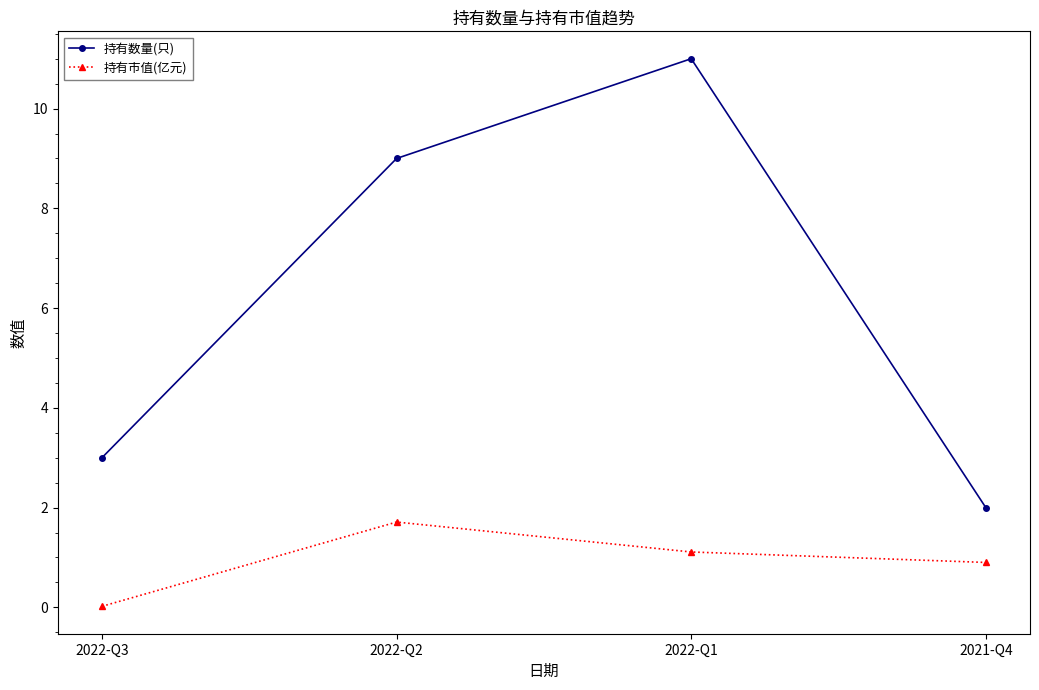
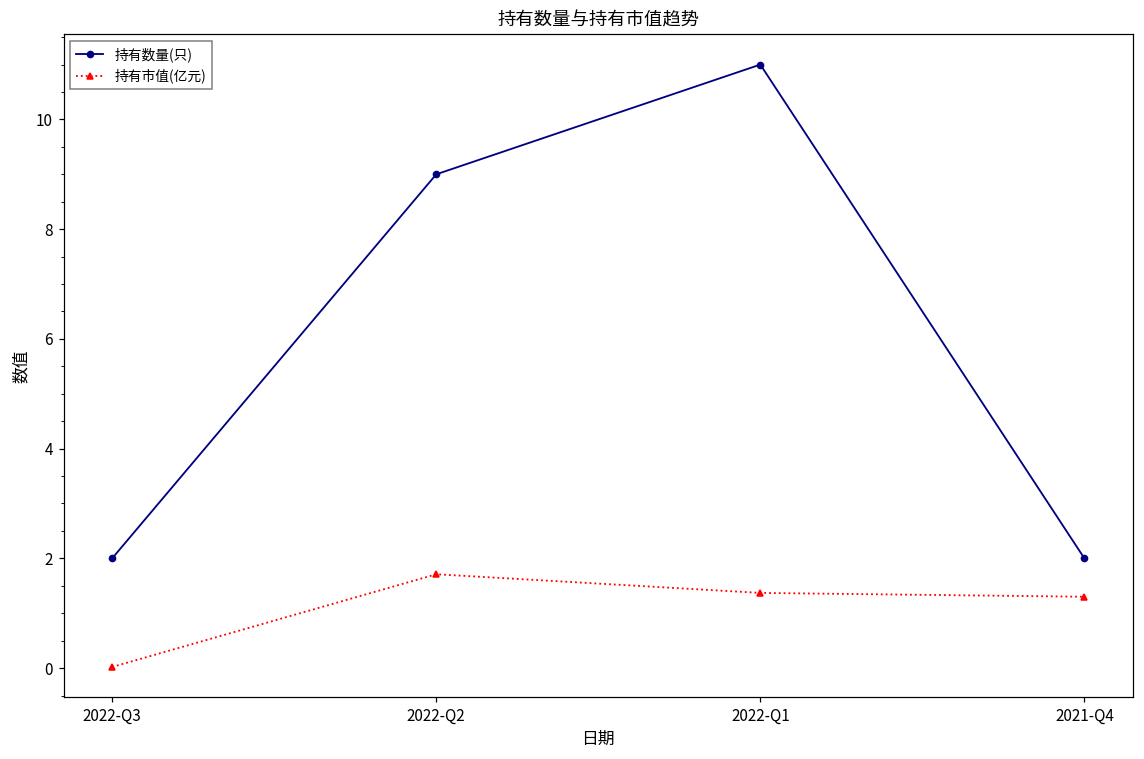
  {
    "持有数量(只)": {
-     "2022-Q3": 3,
+     "2022-Q3": 2,
      "2022-Q2": 9,
      "2022-Q1": 11,
      "2021-Q4": 2
    },
    "持有市值(亿元)": {
      "2022-Q3": 0.0,
      "2022-Q2": 1.7,
-     "2022-Q1": 1.1,
-     "2021-Q4": 0.9
+     "2022-Q1": 1.4,
+     "2021-Q4": 1.3
    }
  }
